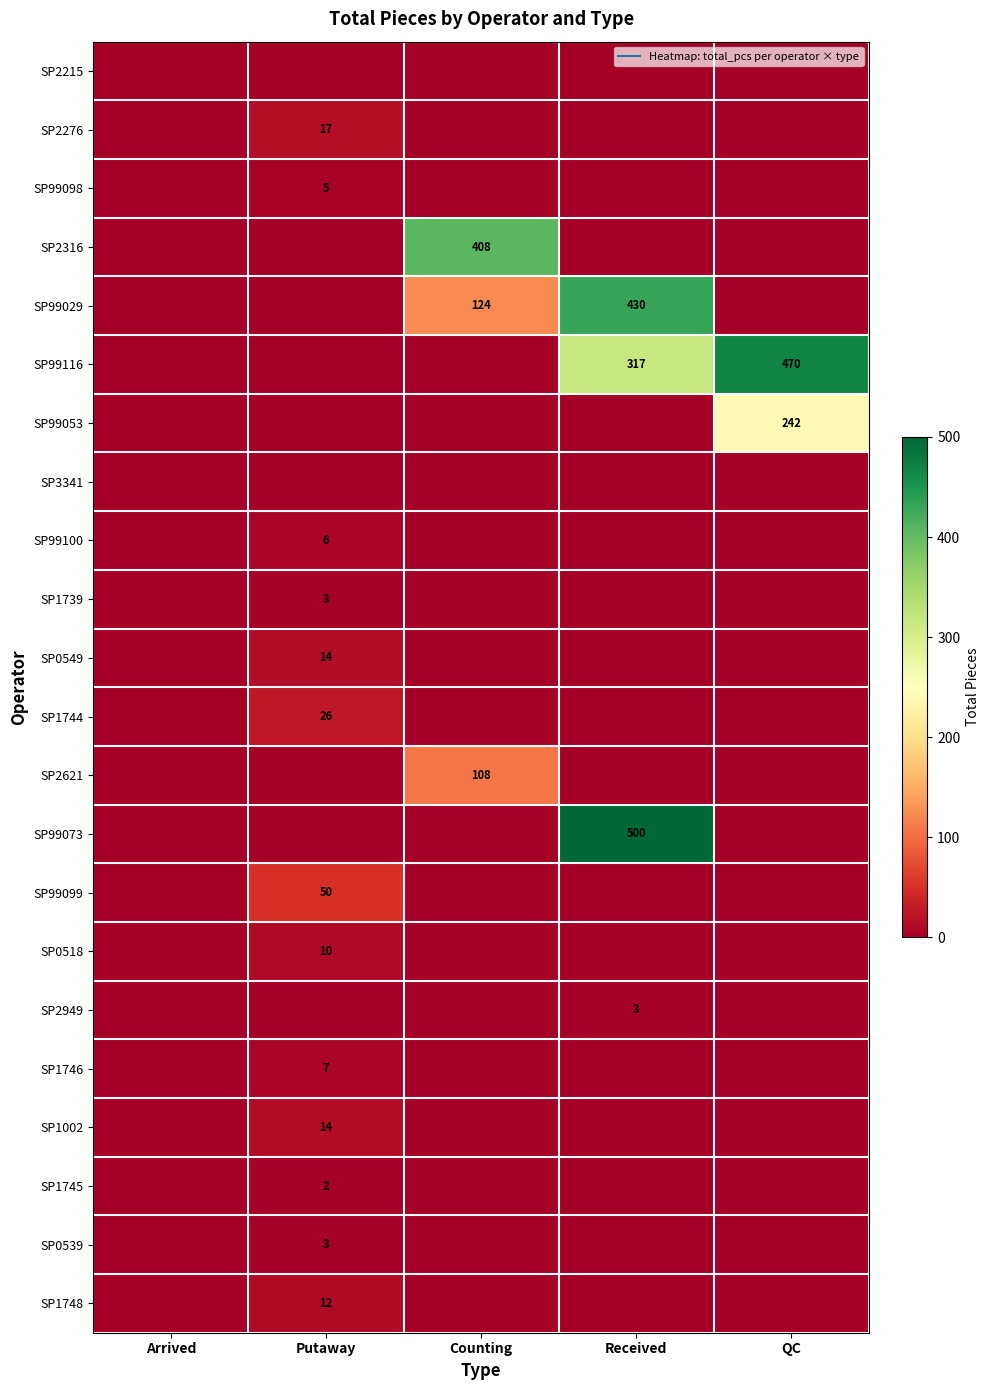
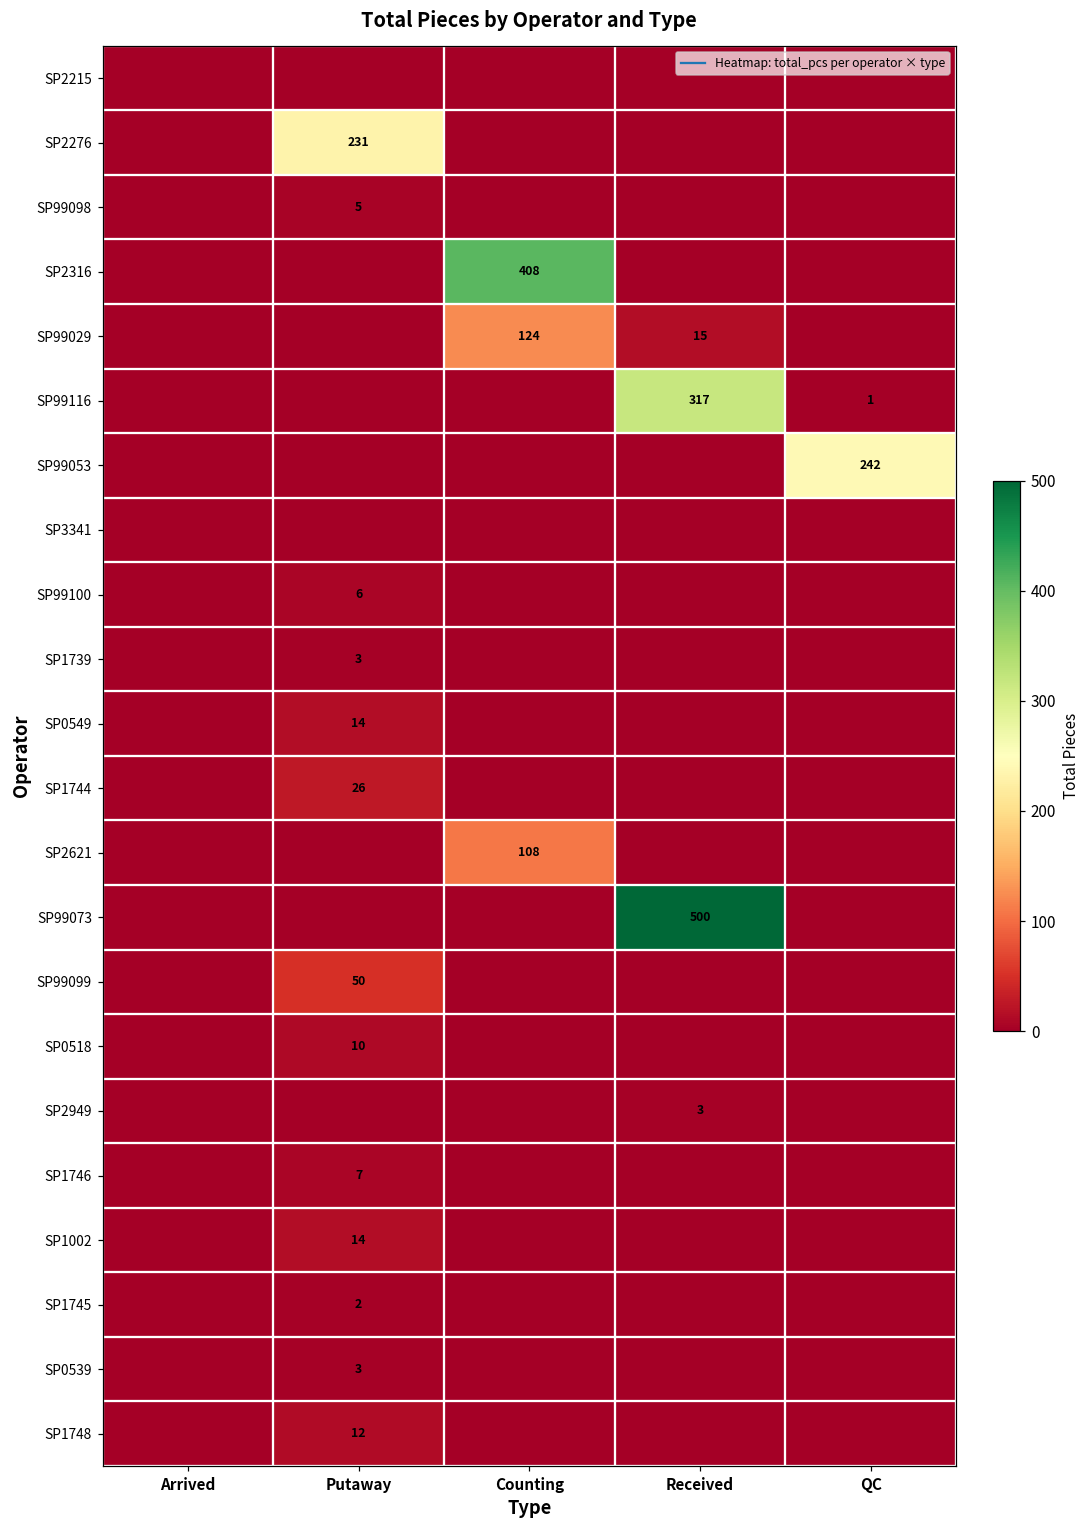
  {
    "SP2276": {
-     "Putaway": 17
+     "Putaway": 231
    },
    "SP99098": {
      "Putaway": 5
    },
    "SP2316": {
      "Counting": 408
    },
    "SP99029": {
      "Counting": 124,
-     "Received": 430
+     "Received": 15
    },
    "SP99116": {
      "Received": 317,
-     "QC": 470
+     "QC": 1
    },
    "SP99053": {
      "QC": 242
    },
    "SP99100": {
      "Putaway": 6
    },
    "SP1739": {
      "Putaway": 3
    },
    "SP0549": {
      "Putaway": 14
    },
    "SP1744": {
      "Putaway": 26
    },
    "SP2621": {
      "Counting": 108
    },
    "SP99073": {
      "Received": 500
    },
    "SP99099": {
      "Putaway": 50
    },
    "SP0518": {
      "Putaway": 10
    },
    "SP2949": {
      "Received": 3
    },
    "SP1746": {
      "Putaway": 7
    },
    "SP1002": {
      "Putaway": 14
    },
    "SP1745": {
      "Putaway": 2
    },
    "SP0539": {
      "Putaway": 3
    },
    "SP1748": {
      "Putaway": 12
    }
  }
